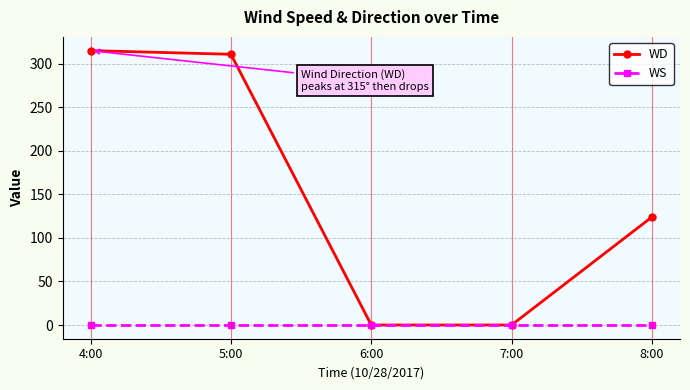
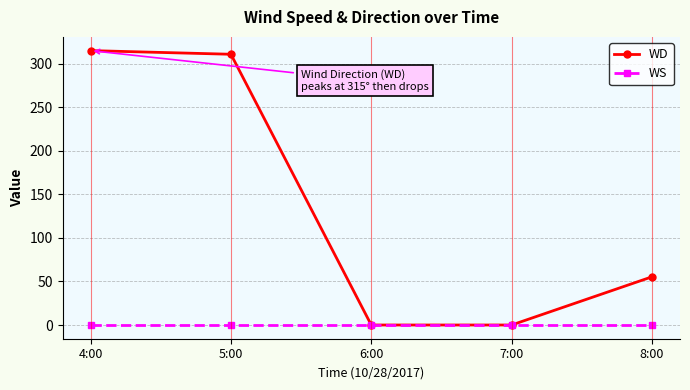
  {
    "WD": {
      "4:00": 320,
-     "8:00": 120
+     "8:00": 60
    },
    "WS": {
      "4:00": 0,
      "5:00": 0,
      "8:00": 0
    }
  }
